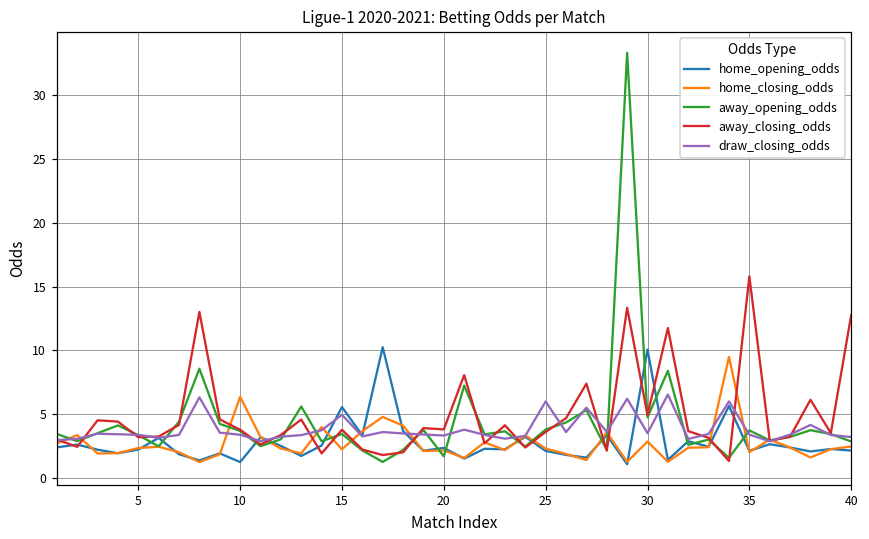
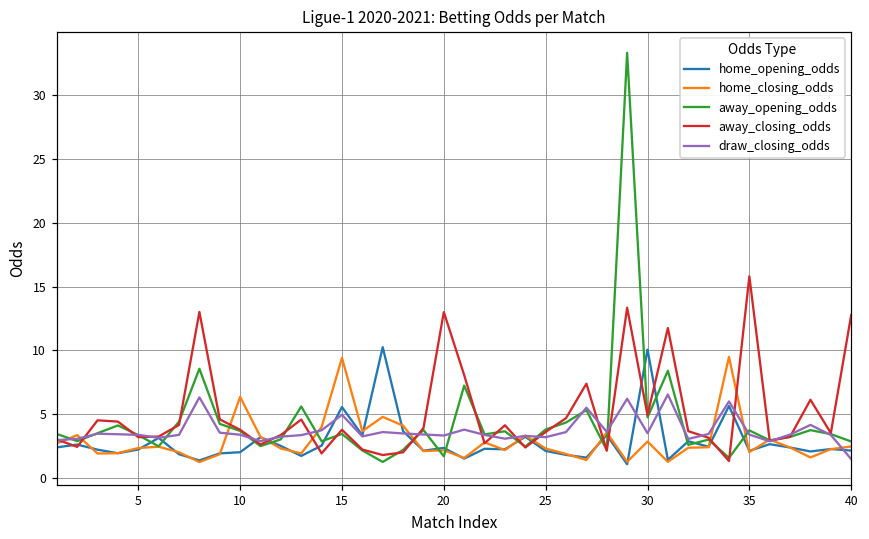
  {
    "home_opening_odds": {
-     "10": 1.3,
+     "10": 2.0,
      "15": 5.6,
      "30": 10.1,
      "40": 2.2
    },
    "home_closing_odds": {
      "10": 6.4,
-     "15": 2.3,
+     "15": 9.4,
      "30": 2.9,
      "40": 2.5
    },
    "away_opening_odds": {
      "15": 3.5,
      "20": 1.7,
      "35": 3.7,
      "40": 2.9
    },
    "away_closing_odds": {
      "15": 3.8,
-     "20": 3.8,
+     "20": 13.0,
      "35": 15.8,
      "40": 12.8
    },
    "draw_closing_odds": {
      "10": 3.4,
      "15": 5.0,
      "20": 3.3,
-     "25": 6.0,
+     "25": 3.2,
      "30": 3.5,
      "35": 3.4,
-     "40": 3.2
+     "40": 1.5
    }
  }
